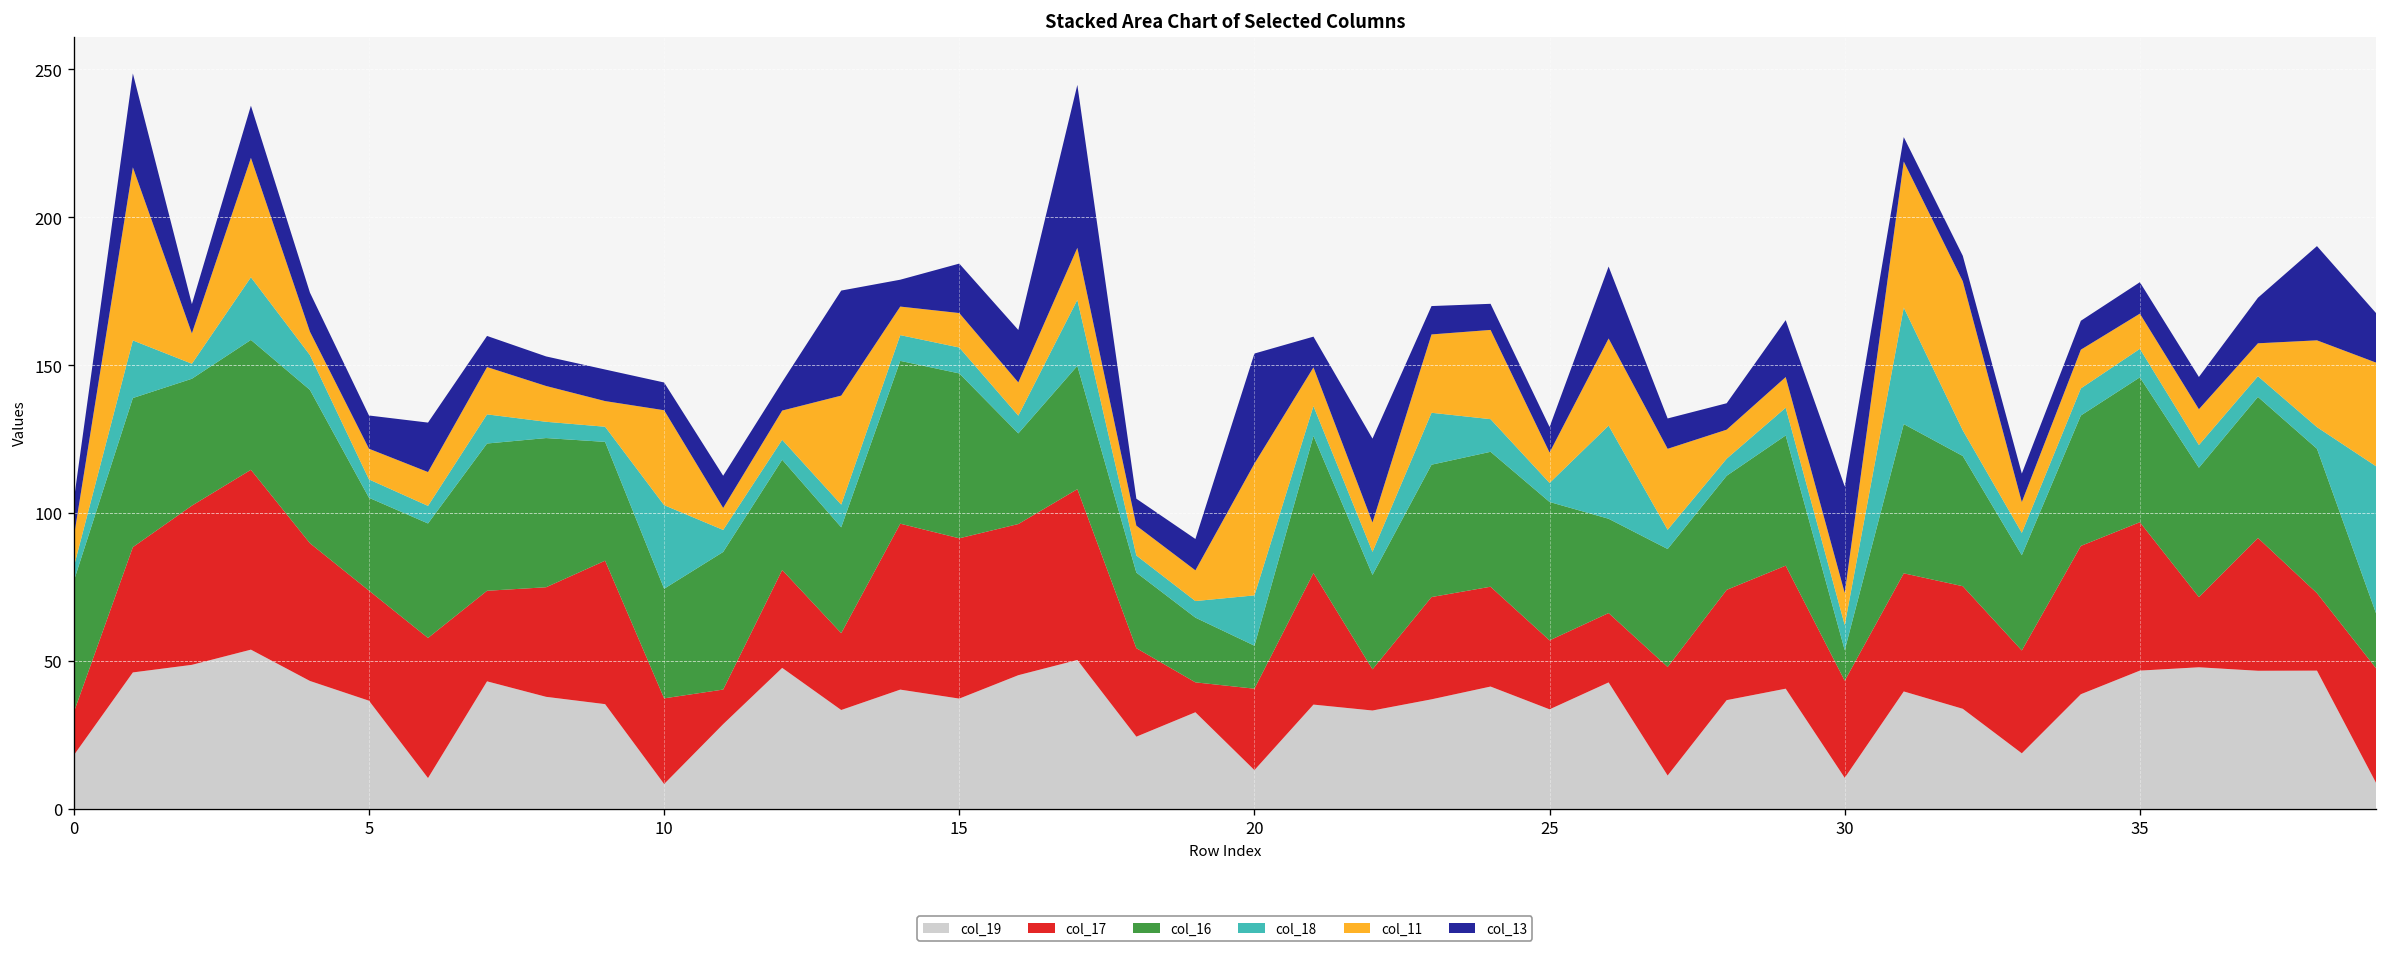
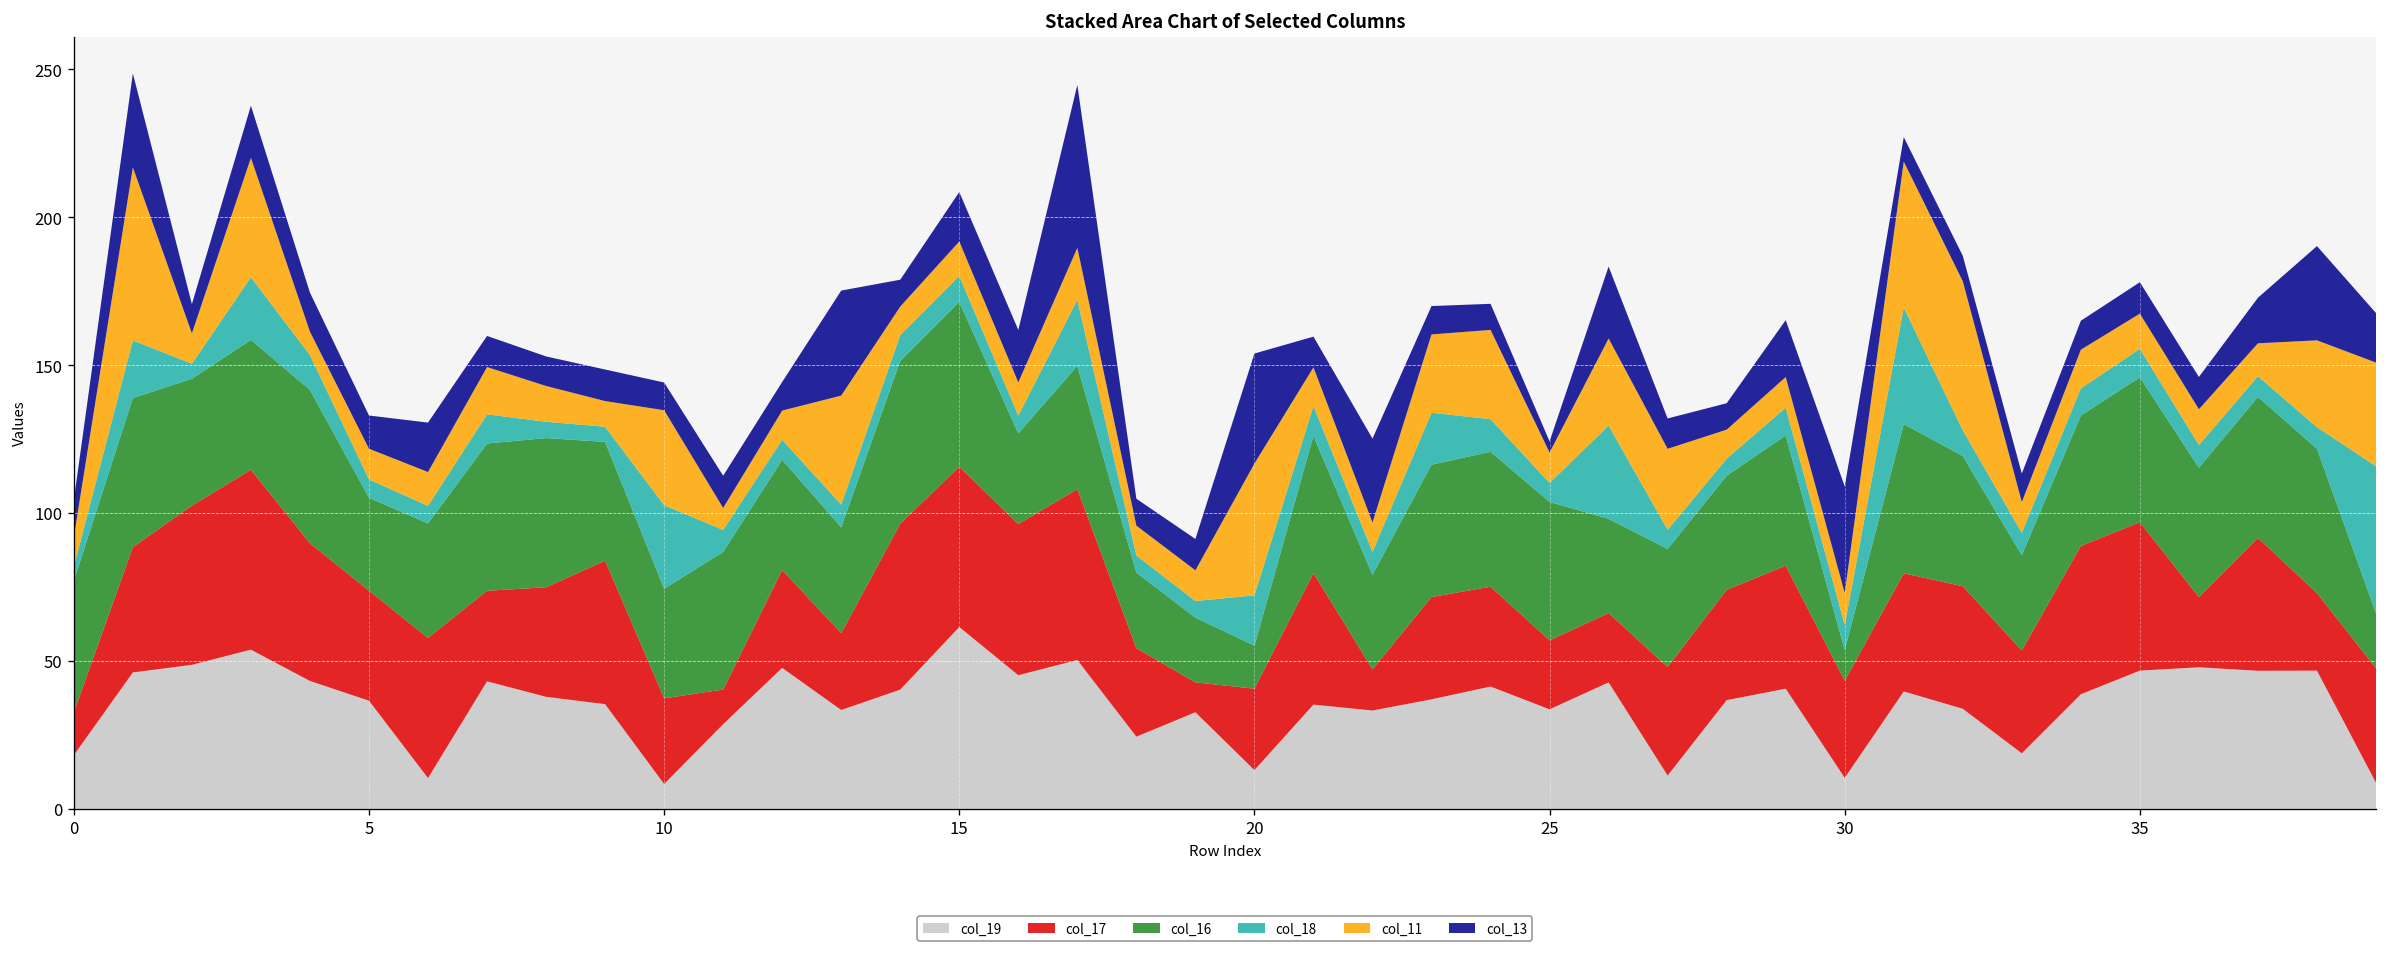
  {
    "col_19": {
      "0": 18,
      "5": 37,
      "10": 8,
-     "15": 37,
+     "15": 61,
      "20": 13,
      "25": 34,
      "30": 10,
      "35": 47
    },
    "col_17": {
      "0": 15,
      "5": 37,
      "10": 29,
      "15": 54,
      "20": 28,
      "25": 23,
      "30": 33,
      "35": 50
    },
    "col_16": {
      "0": 44,
      "5": 31,
      "10": 37,
      "15": 56,
      "20": 15,
      "25": 47,
      "30": 10,
      "35": 49
    },
    "col_18": {
      "0": 5,
      "5": 6,
      "10": 28,
      "15": 9,
      "20": 17,
      "25": 6,
      "30": 9,
      "35": 10
    },
    "col_11": {
      "0": 10,
      "5": 10,
      "10": 32,
      "15": 12,
      "20": 45,
      "25": 10,
      "30": 11,
      "35": 12
    },
    "col_13": {
      "0": 12,
      "5": 11,
      "10": 9,
      "15": 17,
      "20": 37,
-     "25": 9,
+     "25": 4,
      "30": 36,
      "35": 11
    }
  }
